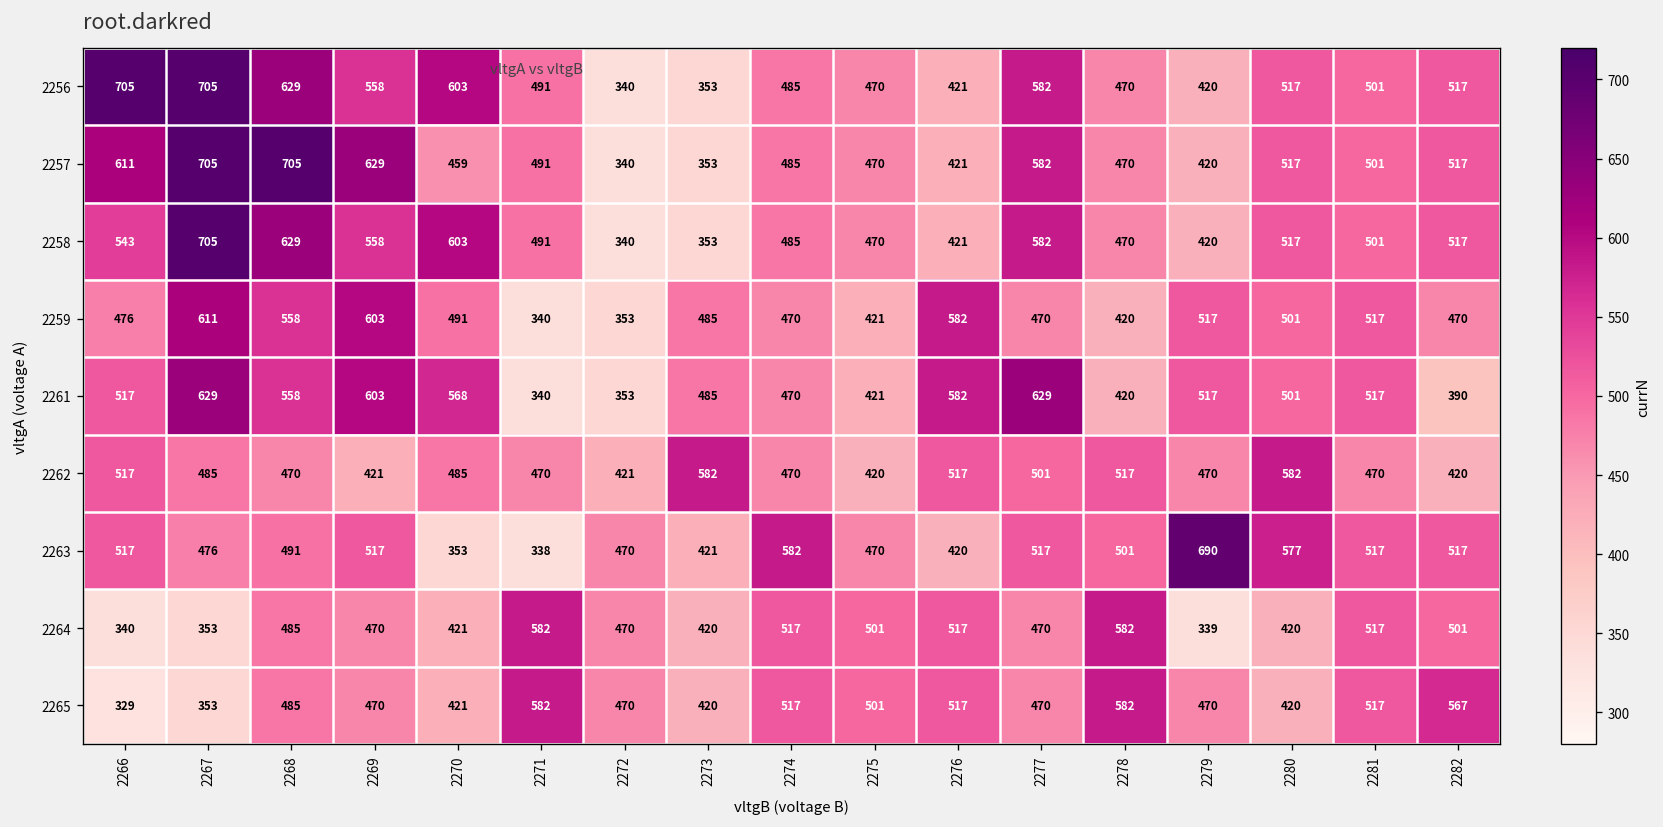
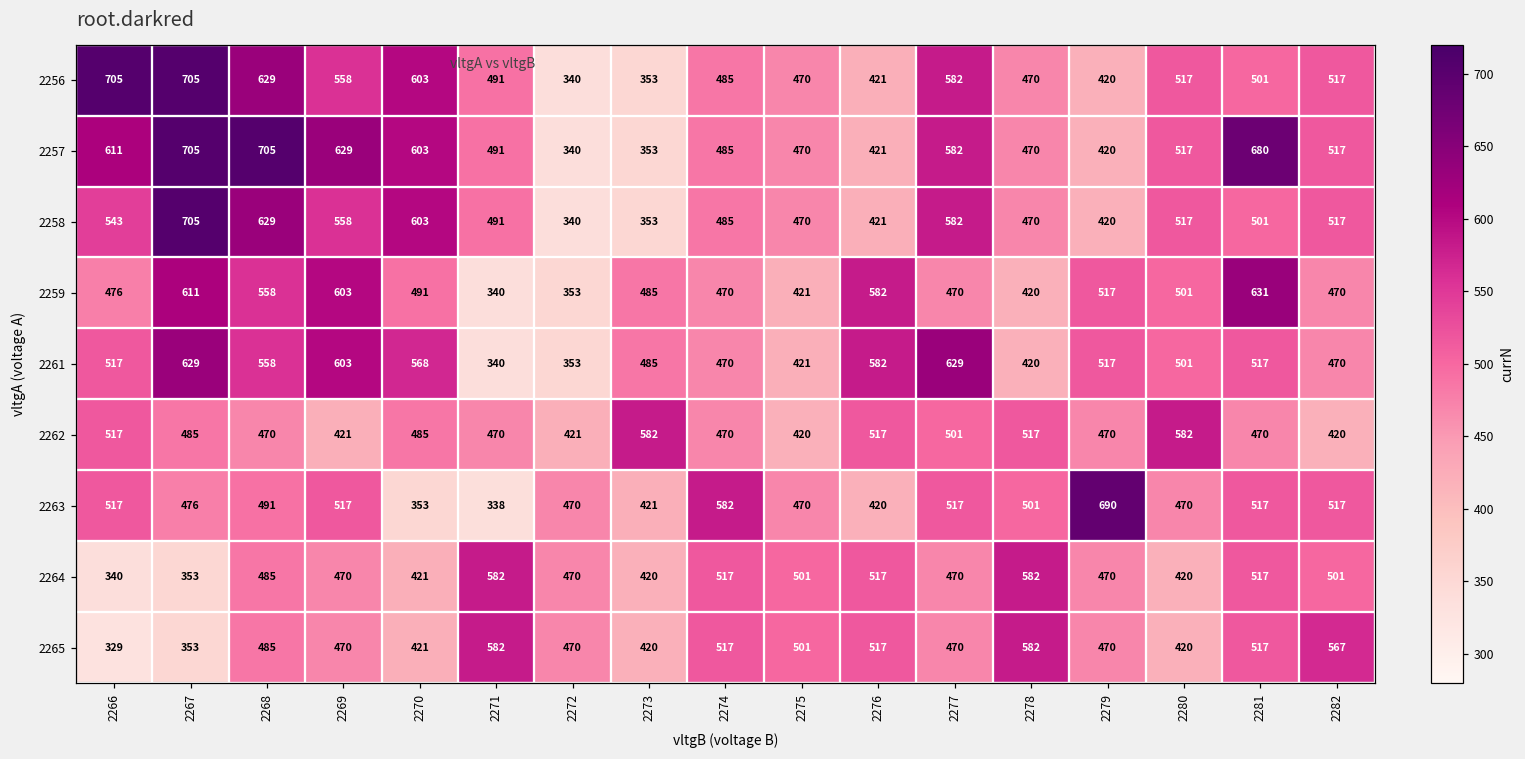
  {
    "2256": {
      "2266": 705,
      "2267": 705,
      "2268": 629,
      "2269": 558,
      "2270": 603,
      "2271": 491,
      "2272": 340,
      "2273": 353,
      "2274": 485,
      "2275": 470,
      "2276": 421,
      "2277": 582,
      "2278": 470,
      "2279": 420,
      "2280": 517,
      "2281": 501,
      "2282": 517
    },
    "2257": {
      "2266": 611,
      "2267": 705,
      "2268": 705,
      "2269": 629,
-     "2270": 459,
+     "2270": 603,
      "2271": 491,
      "2272": 340,
      "2273": 353,
      "2274": 485,
      "2275": 470,
      "2276": 421,
      "2277": 582,
      "2278": 470,
      "2279": 420,
      "2280": 517,
-     "2281": 501,
+     "2281": 680,
      "2282": 517
    },
    "2258": {
      "2266": 543,
      "2267": 705,
      "2268": 629,
      "2269": 558,
      "2270": 603,
      "2271": 491,
      "2272": 340,
      "2273": 353,
      "2274": 485,
      "2275": 470,
      "2276": 421,
      "2277": 582,
      "2278": 470,
      "2279": 420,
      "2280": 517,
      "2281": 501,
      "2282": 517
    },
    "2259": {
      "2266": 476,
      "2267": 611,
      "2268": 558,
      "2269": 603,
      "2270": 491,
      "2271": 340,
      "2272": 353,
      "2273": 485,
      "2274": 470,
      "2275": 421,
      "2276": 582,
      "2277": 470,
      "2278": 420,
      "2279": 517,
      "2280": 501,
-     "2281": 517,
+     "2281": 631,
      "2282": 470
    },
    "2261": {
      "2266": 517,
      "2267": 629,
      "2268": 558,
      "2269": 603,
      "2270": 568,
      "2271": 340,
      "2272": 353,
      "2273": 485,
      "2274": 470,
      "2275": 421,
      "2276": 582,
      "2277": 629,
      "2278": 420,
      "2279": 517,
      "2280": 501,
      "2281": 517,
-     "2282": 390
+     "2282": 470
    },
    "2262": {
      "2266": 517,
      "2267": 485,
      "2268": 470,
      "2269": 421,
      "2270": 485,
      "2271": 470,
      "2272": 421,
      "2273": 582,
      "2274": 470,
      "2275": 420,
      "2276": 517,
      "2277": 501,
      "2278": 517,
      "2279": 470,
      "2280": 582,
      "2281": 470,
      "2282": 420
    },
    "2263": {
      "2266": 517,
      "2267": 476,
      "2268": 491,
      "2269": 517,
      "2270": 353,
      "2271": 338,
      "2272": 470,
      "2273": 421,
      "2274": 582,
      "2275": 470,
      "2276": 420,
      "2277": 517,
      "2278": 501,
      "2279": 690,
-     "2280": 577,
+     "2280": 470,
      "2281": 517,
      "2282": 517
    },
    "2264": {
      "2266": 340,
      "2267": 353,
      "2268": 485,
      "2269": 470,
      "2270": 421,
      "2271": 582,
      "2272": 470,
      "2273": 420,
      "2274": 517,
      "2275": 501,
      "2276": 517,
      "2277": 470,
      "2278": 582,
-     "2279": 339,
+     "2279": 470,
      "2280": 420,
      "2281": 517,
      "2282": 501
    },
    "2265": {
      "2266": 329,
      "2267": 353,
      "2268": 485,
      "2269": 470,
      "2270": 421,
      "2271": 582,
      "2272": 470,
      "2273": 420,
      "2274": 517,
      "2275": 501,
      "2276": 517,
      "2277": 470,
      "2278": 582,
      "2279": 470,
      "2280": 420,
      "2281": 517,
      "2282": 567
    }
  }
